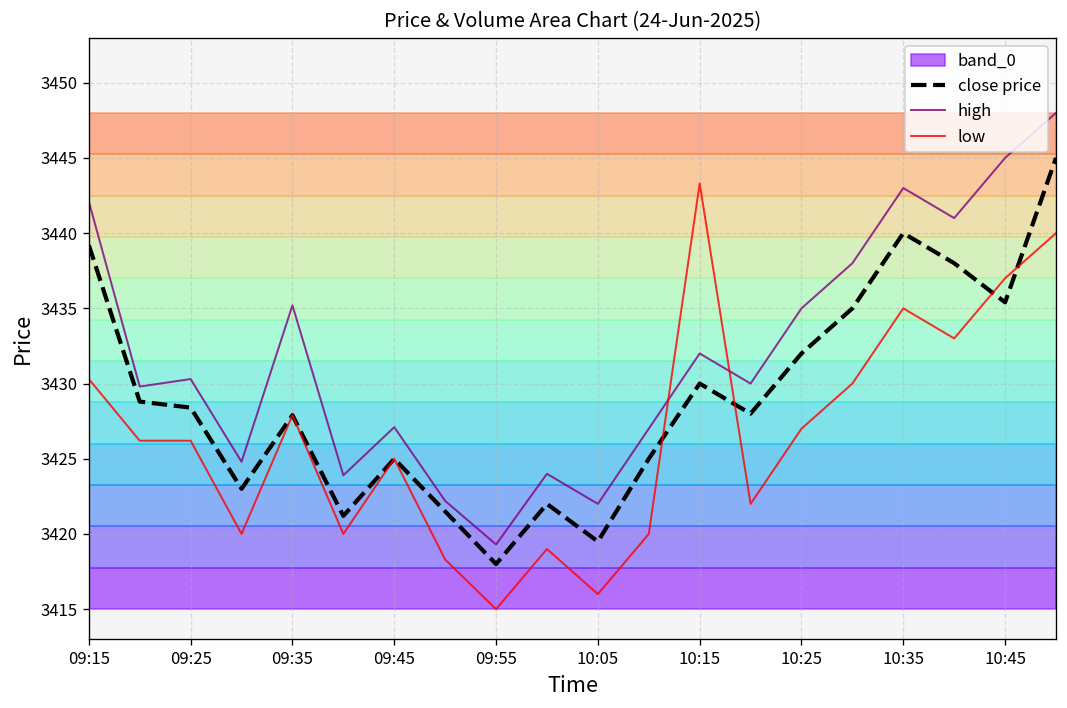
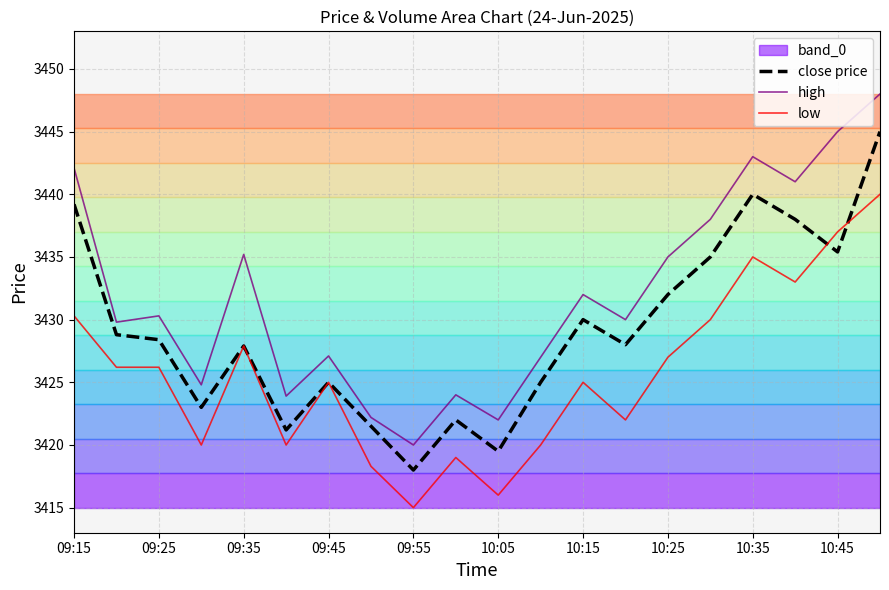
  {
    "close price": {
      "09:15": 3439.2,
      "09:25": 3428.4,
      "09:55": 3418.0,
      "10:05": 3419.5,
      "10:15": 3430.0,
      "10:25": 3432.0,
      "10:35": 3440.0,
      "10:45": 3435.4
    },
    "high": {
      "09:15": 3442.1,
      "09:25": 3430.3,
      "09:35": 3435.2,
      "09:45": 3427.1,
-     "09:55": 3419.3,
+     "09:55": 3420.0,
      "10:05": 3422.0,
      "10:15": 3432.0,
      "10:25": 3435.0,
      "10:35": 3443.0,
      "10:45": 3445.0
    },
    "low": {
      "09:15": 3430.3,
      "09:55": 3415.0,
      "10:05": 3416.0,
-     "10:15": 3443.3,
+     "10:15": 3425.0,
      "10:25": 3427.0,
      "10:35": 3435.0
    }
  }
